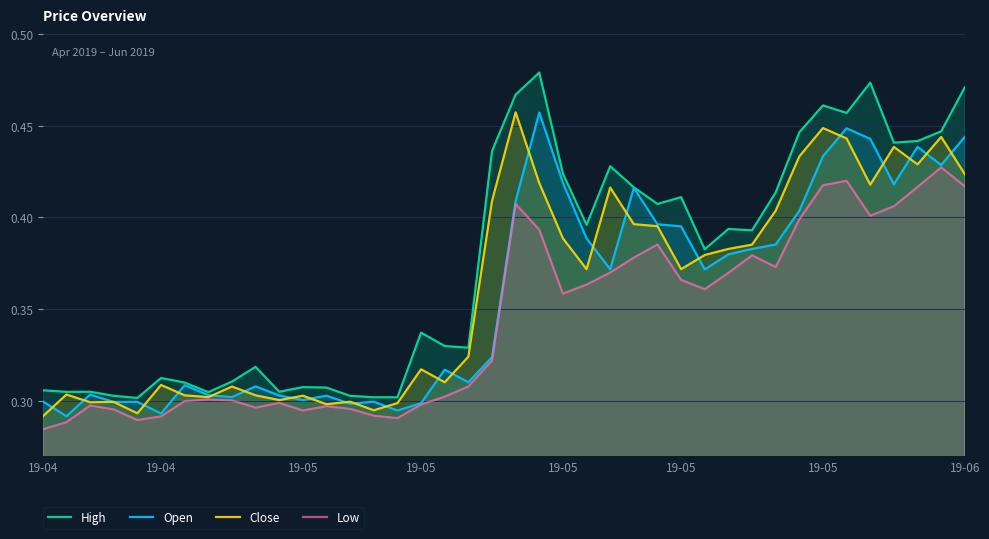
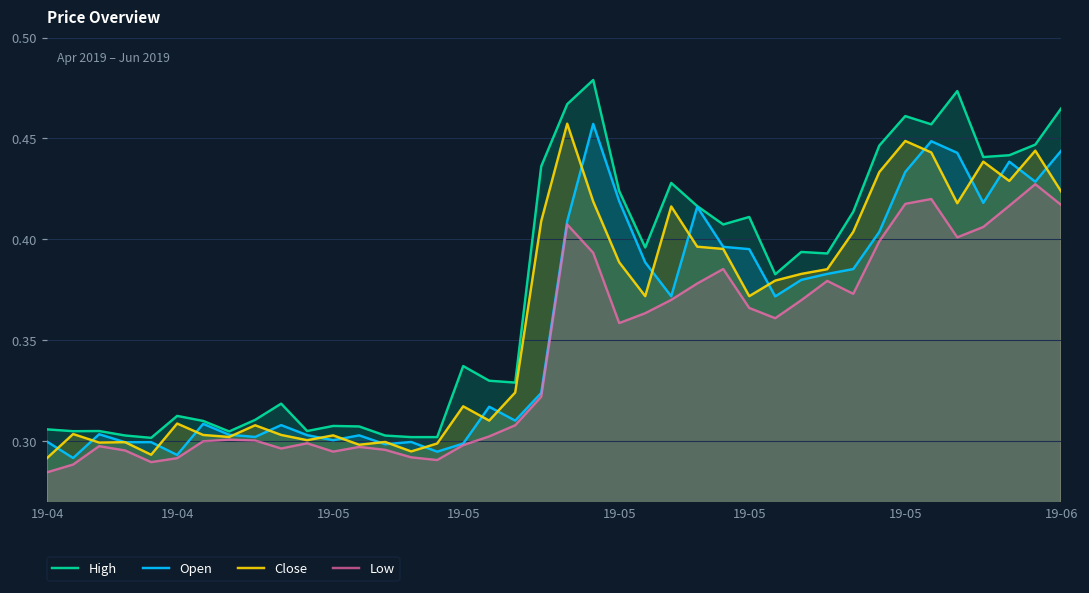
  {
    "High": {
-     "19-06": 0.471
+     "19-06": 0.465
    },
    "Open": {
      "19-06": 0.444
    },
    "Close": {
      "19-06": 0.424
    },
    "Low": {
      "19-06": 0.417
    }
  }
